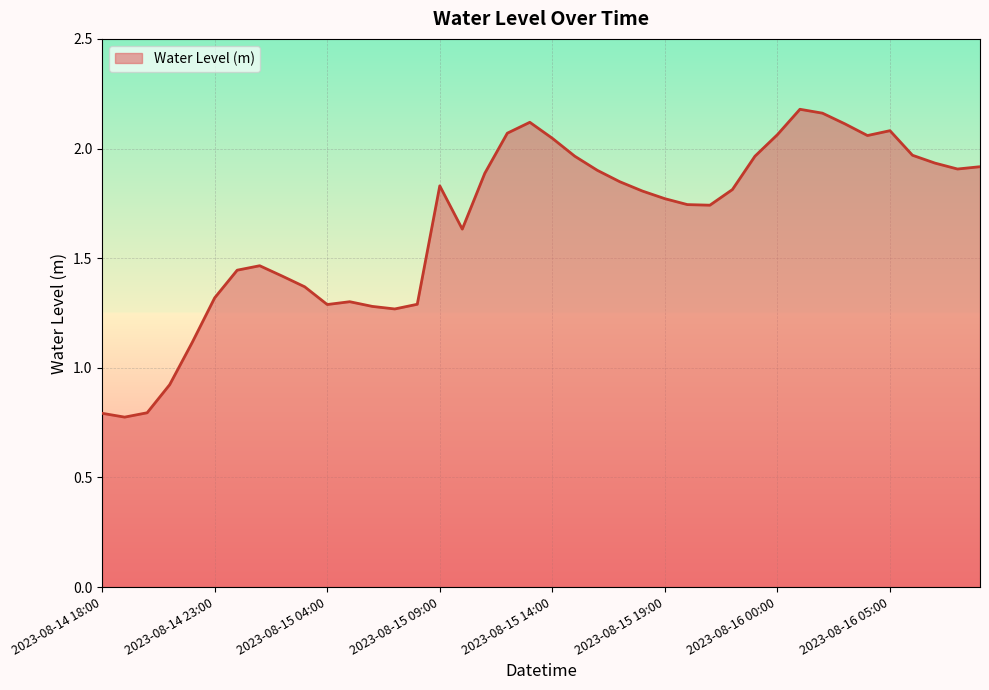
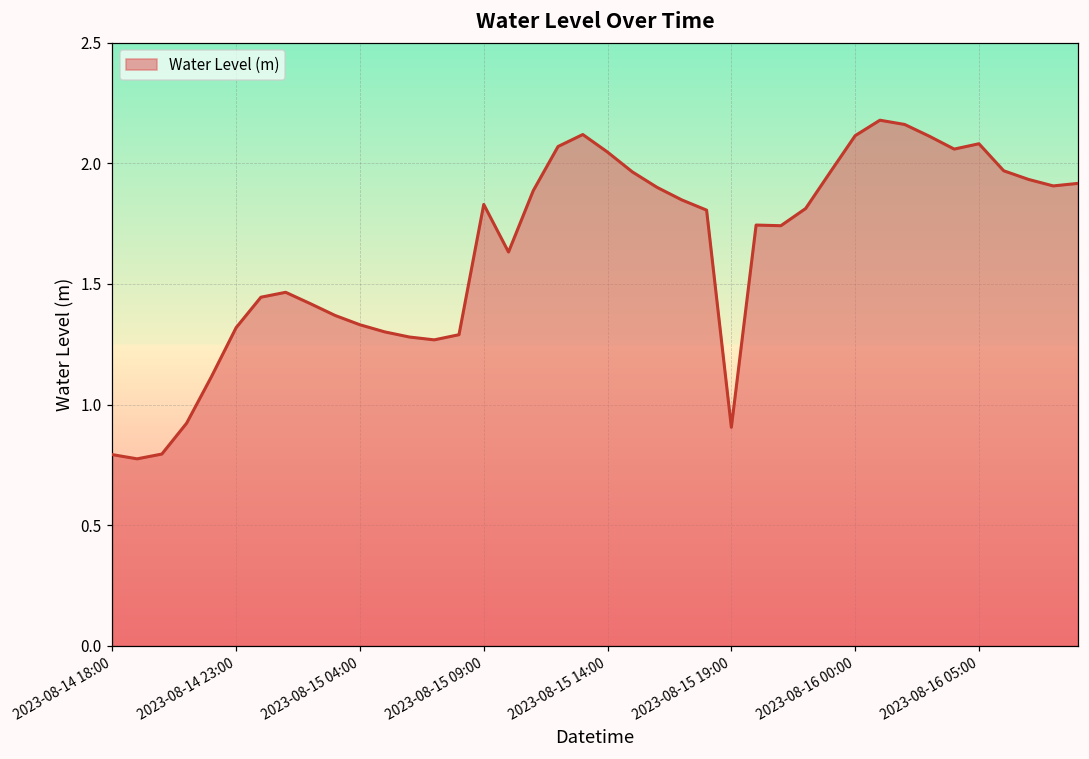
  {
    "2023-08-14 18:00": 0.79,
    "2023-08-14 23:00": 1.32,
-   "2023-08-15 04:00": 1.29,
+   "2023-08-15 04:00": 1.33,
    "2023-08-15 09:00": 1.83,
    "2023-08-15 14:00": 2.05,
-   "2023-08-15 19:00": 1.77,
-   "2023-08-16 00:00": 2.06,
+   "2023-08-15 19:00": 0.91,
+   "2023-08-16 00:00": 2.11,
    "2023-08-16 05:00": 2.08
  }
